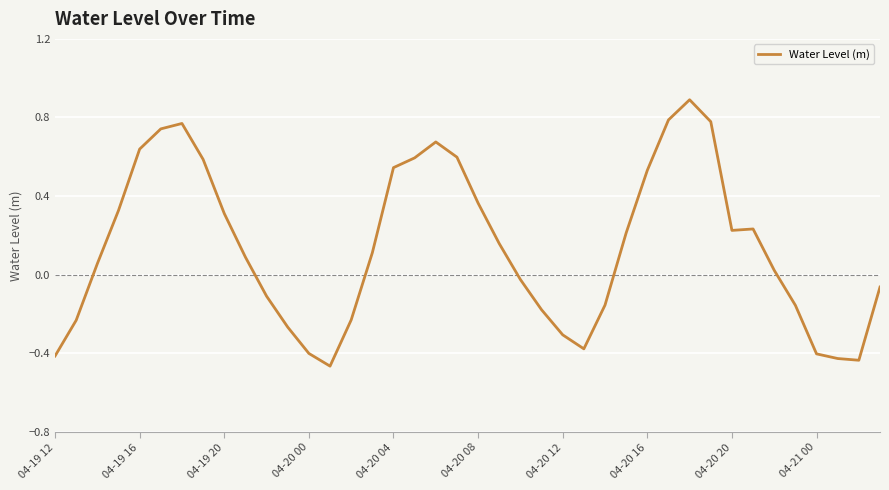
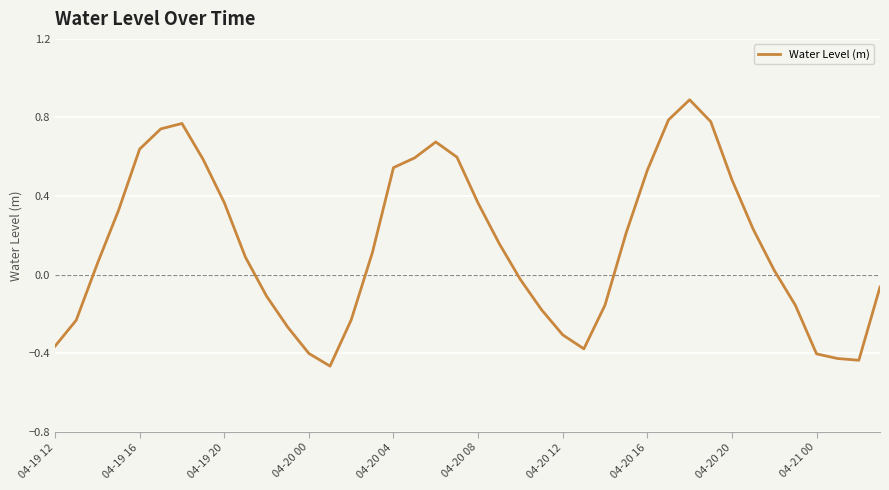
  {
-   "04-19 12": -0.41,
+   "04-19 12": -0.36,
    "04-19 16": 0.64,
-   "04-19 20": 0.31,
+   "04-19 20": 0.37,
    "04-20 00": -0.40,
    "04-20 04": 0.54,
    "04-20 08": 0.36,
    "04-20 12": -0.31,
    "04-20 16": 0.53,
-   "04-20 20": 0.23,
+   "04-20 20": 0.48,
    "04-21 00": -0.40
  }
